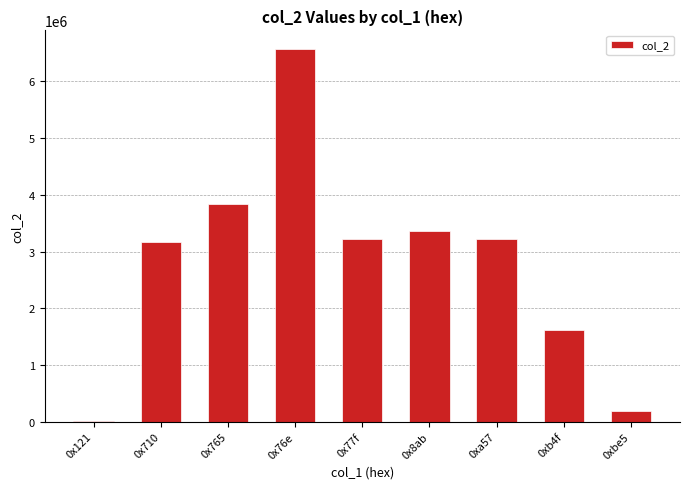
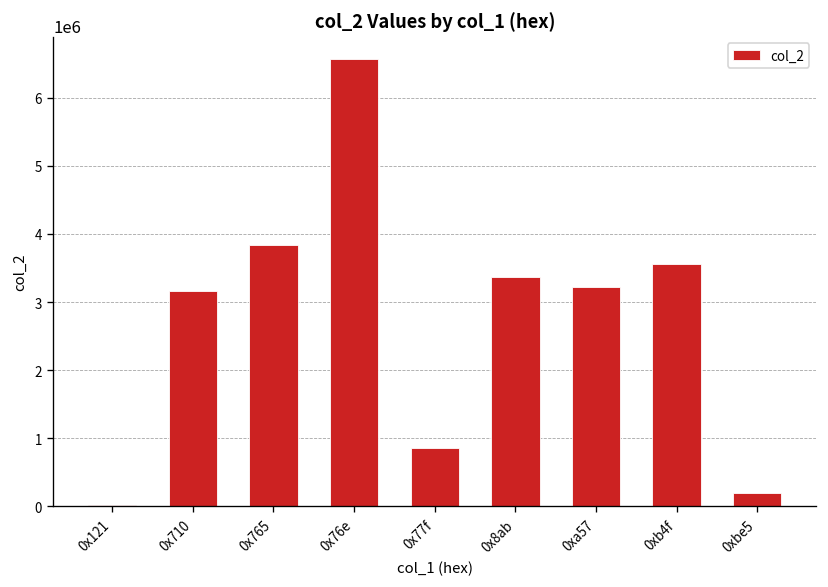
  {
    "0x710": 3200000,
    "0x765": 3800000,
    "0x76e": 6600000,
-   "0x77f": 3200000,
+   "0x77f": 900000,
    "0x8ab": 3400000,
    "0xa57": 3200000,
-   "0xb4f": 1600000,
+   "0xb4f": 3600000,
    "0xbe5": 200000
  }
